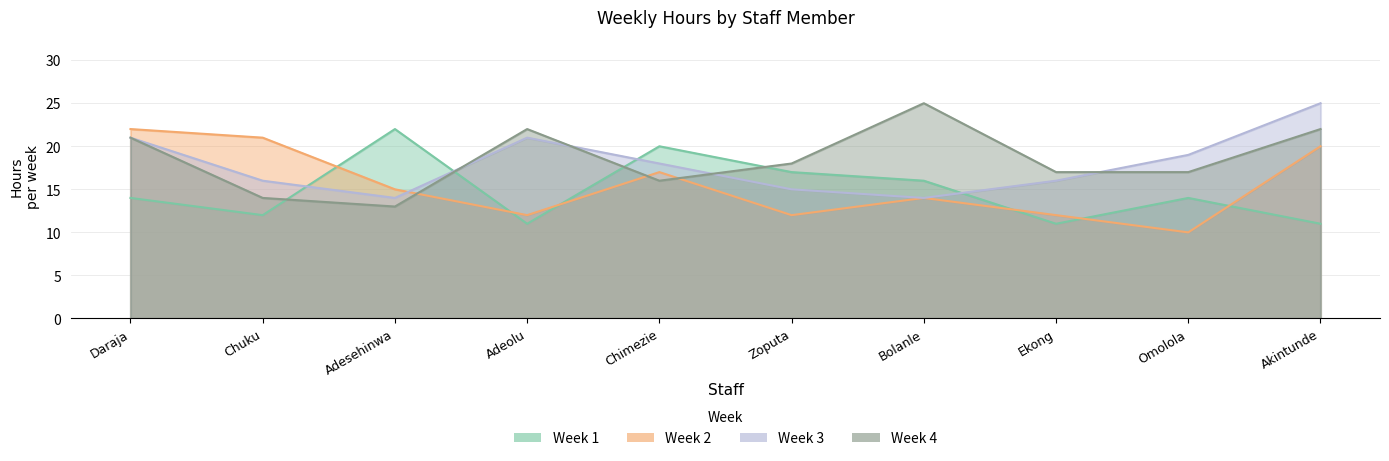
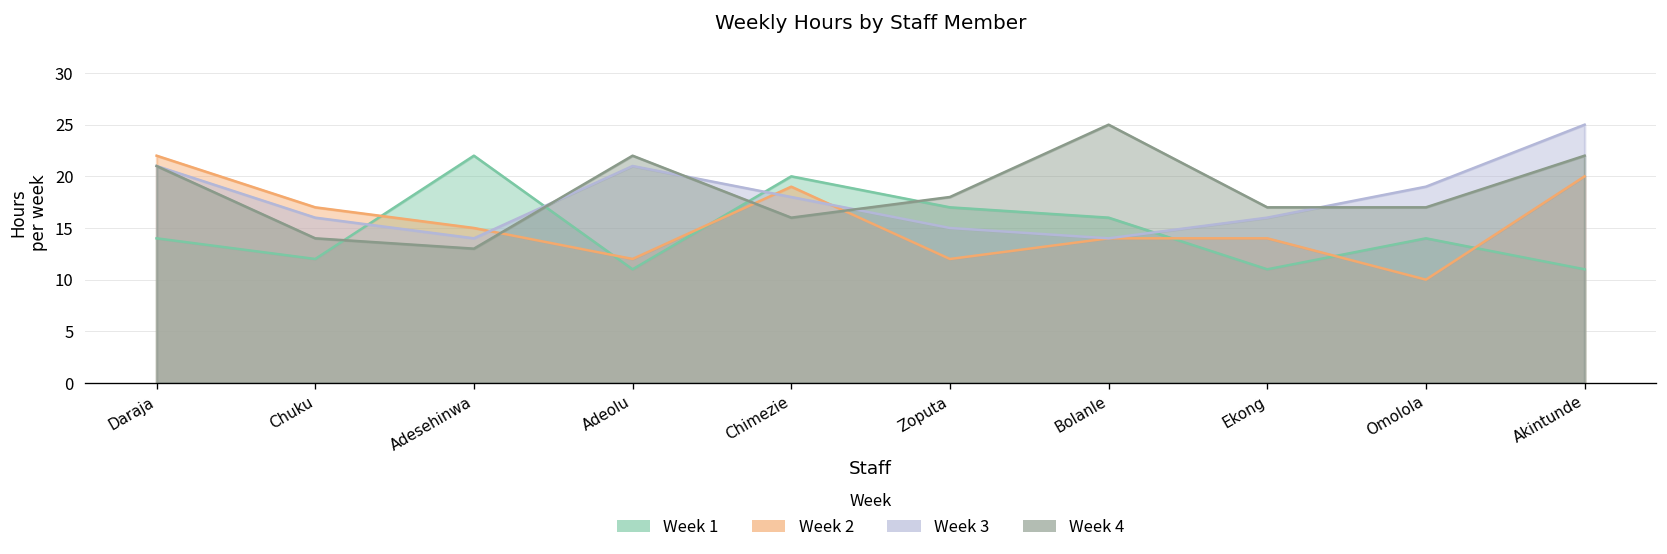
  {
    "Week 2": {
      "Daraja": 22,
-     "Chuku": 21,
+     "Chuku": 17,
      "Adesehinwa": 15,
      "Adeolu": 12,
-     "Chimezie": 17,
+     "Chimezie": 19,
      "Zoputa": 12,
-     "Ekong": 12,
+     "Ekong": 14,
      "Omolola": 10,
      "Akintunde": 20
    }
  }
